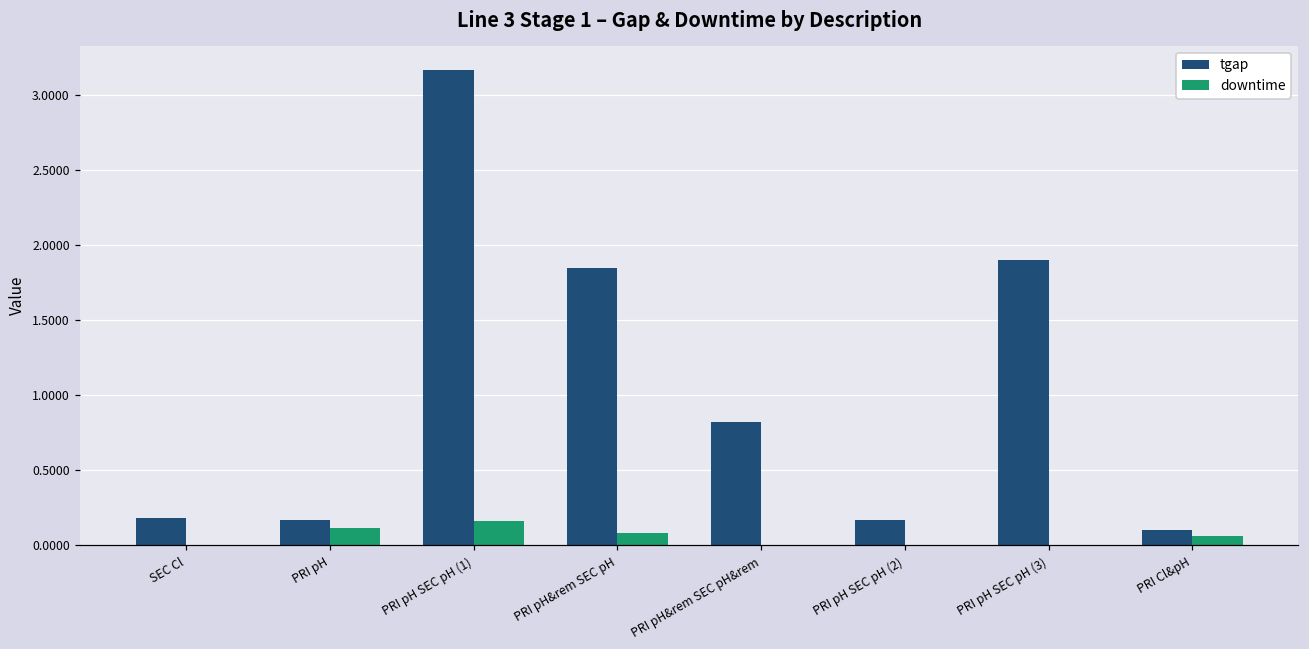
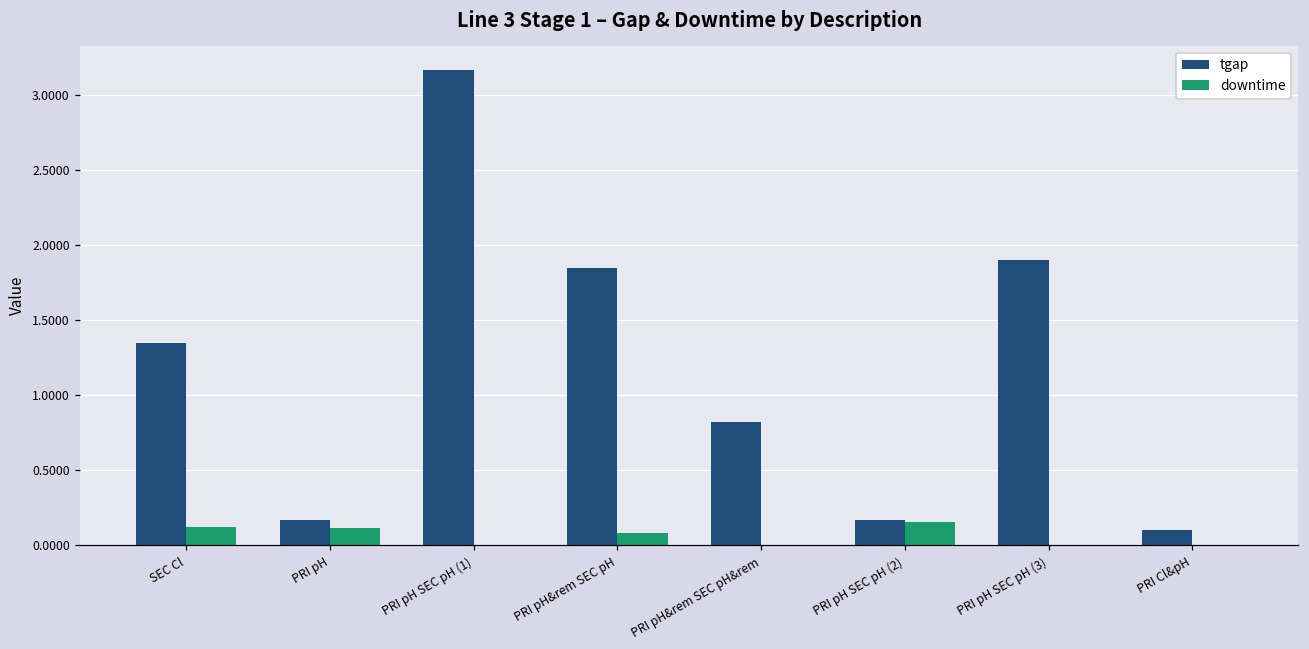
  {
    "tgap": {
-     "SEC Cl": 0.18,
+     "SEC Cl": 1.35,
      "PRI pH": 0.17,
      "PRI pH SEC pH (1)": 3.17,
      "PRI pH&rem SEC pH": 1.85,
      "PRI pH&rem SEC pH&rem": 0.82,
      "PRI pH SEC pH (2)": 0.17,
      "PRI pH SEC pH (3)": 1.90,
      "PRI Cl&pH": 0.10
    },
    "downtime": {
-     "SEC Cl": 0.00,
+     "SEC Cl": 0.12,
      "PRI pH": 0.11,
-     "PRI pH SEC pH (1)": 0.16,
+     "PRI pH SEC pH (1)": 0.00,
      "PRI pH&rem SEC pH": 0.08,
-     "PRI pH SEC pH (2)": 0.00,
-     "PRI Cl&pH": 0.06
+     "PRI pH SEC pH (2)": 0.16,
+     "PRI Cl&pH": 0.00
    }
  }
